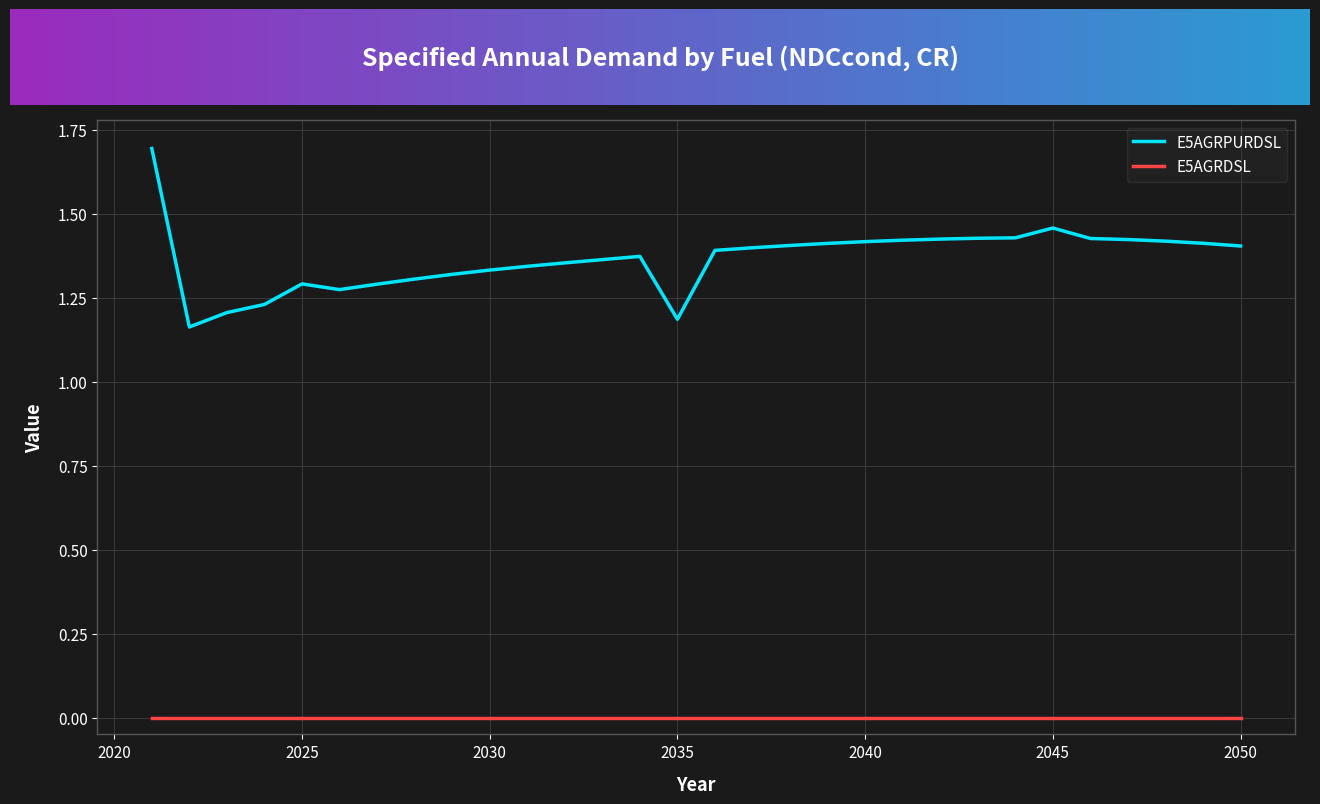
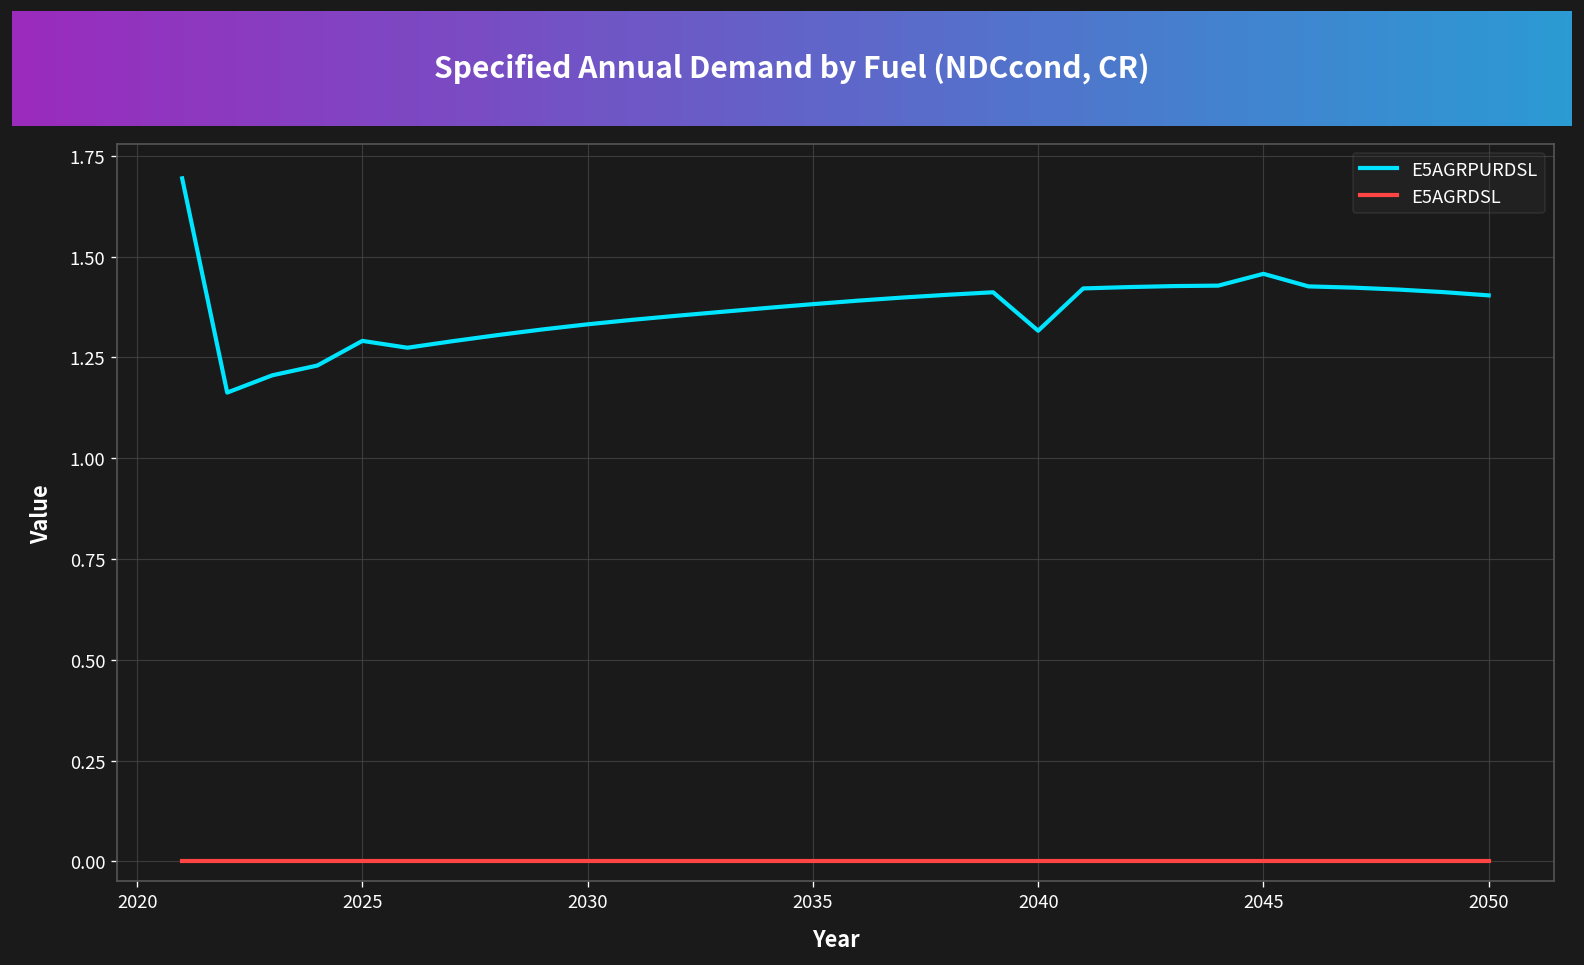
  {
    "E5AGRPURDSL": {
      "2025": 1.29,
      "2030": 1.33,
-     "2035": 1.19,
-     "2040": 1.42,
+     "2035": 1.38,
+     "2040": 1.32,
      "2045": 1.46,
      "2050": 1.40
    },
    "E5AGRDSL": {
      "2025": 0.00,
      "2030": 0.00,
      "2035": 0.00,
      "2040": 0.00,
      "2045": 0.00,
      "2050": 0.00
    }
  }
